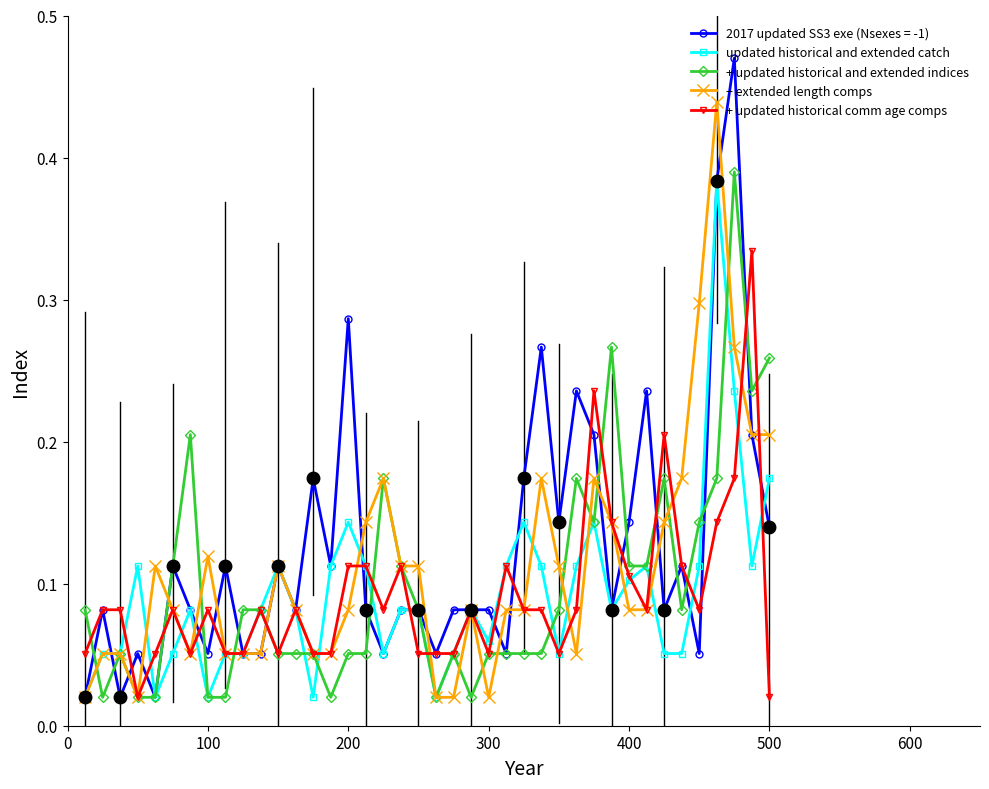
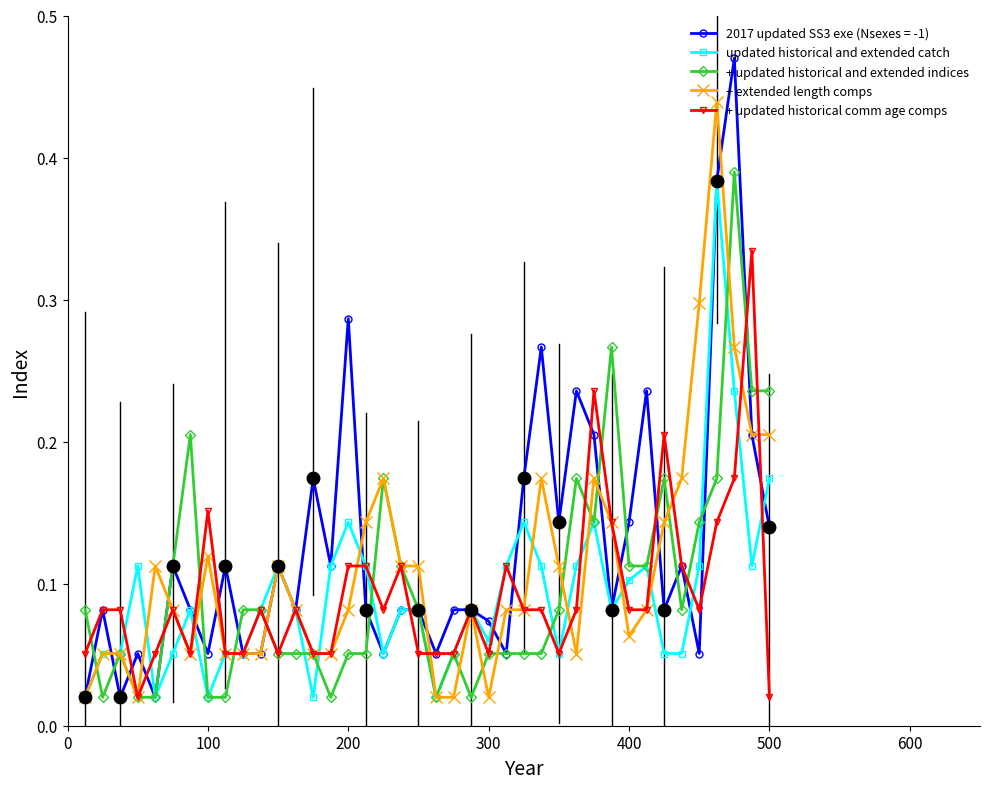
  {
    "2017 updated SS3 exe (Nsexes = -1)": {
      "100": 0.051,
      "200": 0.287,
-     "300": 0.082,
+     "300": 0.074,
      "400": 0.143
    },
    "updated historical and extended catch": {
      "200": 0.143,
      "300": 0.059,
      "400": 0.102,
      "500": 0.174
    },
    "+ updated historical and extended indices": {
      "200": 0.051,
      "400": 0.112,
-     "500": 0.259
+     "500": 0.236
    },
    "+ extended length comps": {
      "100": 0.119,
      "200": 0.082,
      "300": 0.020,
-     "400": 0.082,
+     "400": 0.063,
      "500": 0.205
    },
    "+ updated historical comm age comps": {
-     "100": 0.082,
+     "100": 0.151,
      "200": 0.112,
-     "400": 0.106,
+     "400": 0.082,
      "500": 0.020
    }
  }
